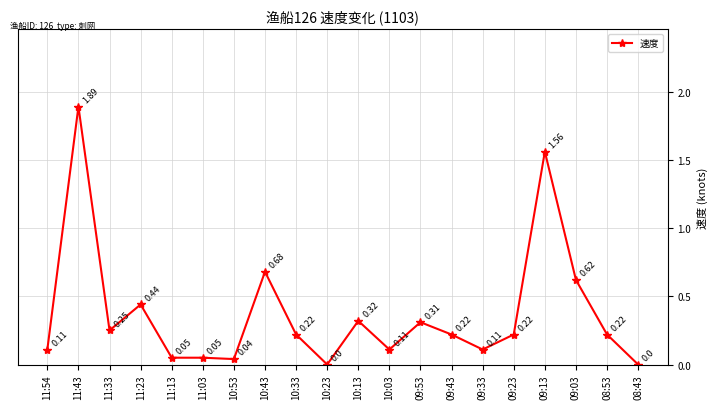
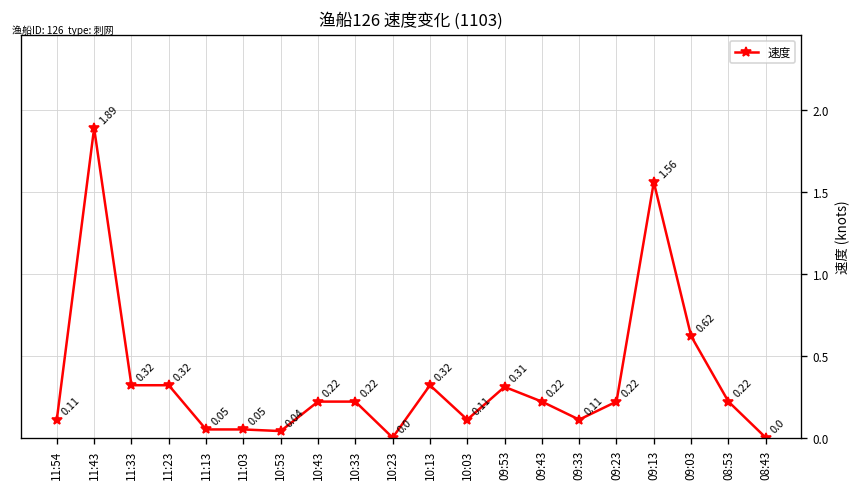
  {
    "11:54": 0.11,
    "11:43": 1.89,
-   "11:33": 0.25,
-   "11:23": 0.44,
+   "11:33": 0.32,
+   "11:23": 0.32,
    "11:13": 0.05,
    "11:03": 0.05,
    "10:53": 0.04,
-   "10:43": 0.68,
+   "10:43": 0.22,
    "10:33": 0.22,
    "10:23": 0.0,
    "10:13": 0.32,
    "10:03": 0.11,
    "09:53": 0.31,
    "09:43": 0.22,
    "09:33": 0.11,
    "09:23": 0.22,
    "09:13": 1.56,
    "09:03": 0.62,
    "08:53": 0.22,
    "08:43": 0.0
  }
